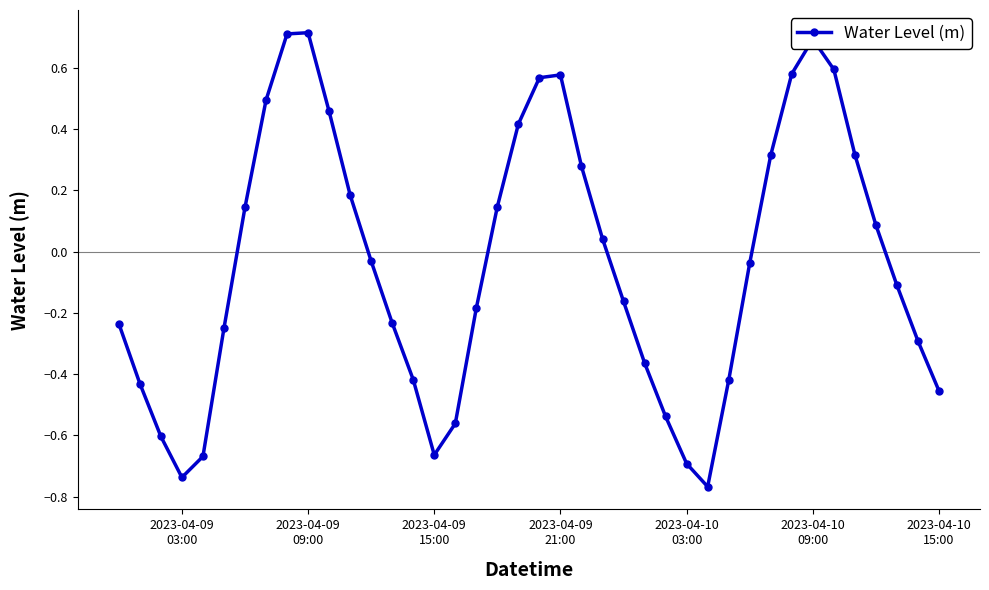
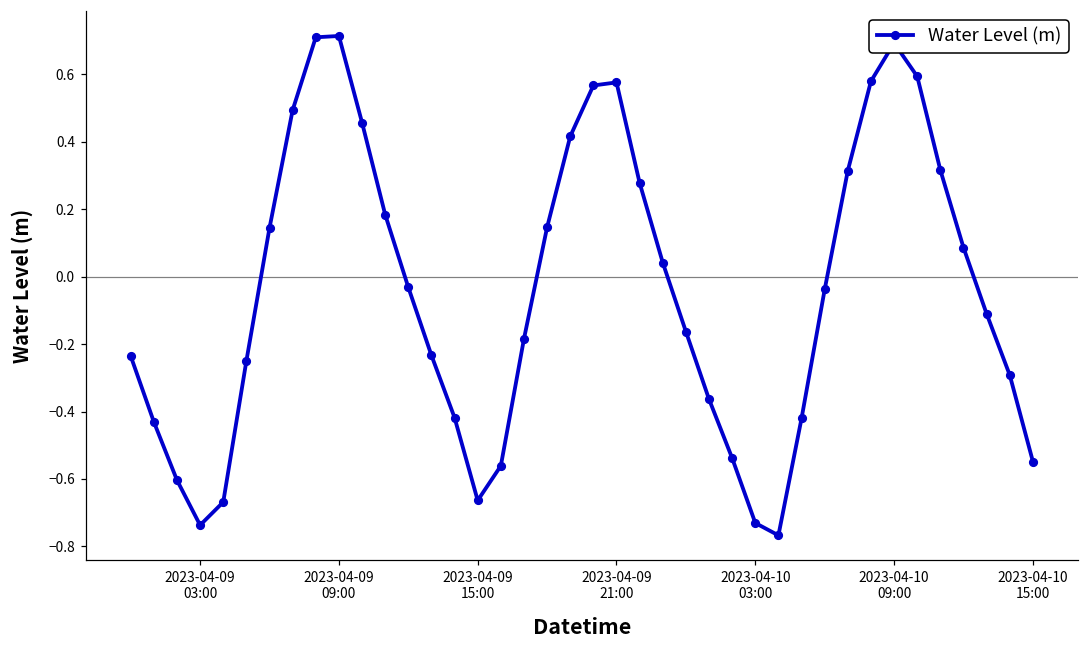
  {
    "2023-04-09 03:00": -0.74,
    "2023-04-09 09:00": 0.71,
    "2023-04-09 15:00": -0.66,
    "2023-04-09 21:00": 0.58,
-   "2023-04-10 03:00": -0.69,
-   "2023-04-10 15:00": -0.45
+   "2023-04-10 03:00": -0.73,
+   "2023-04-10 15:00": -0.55
  }
